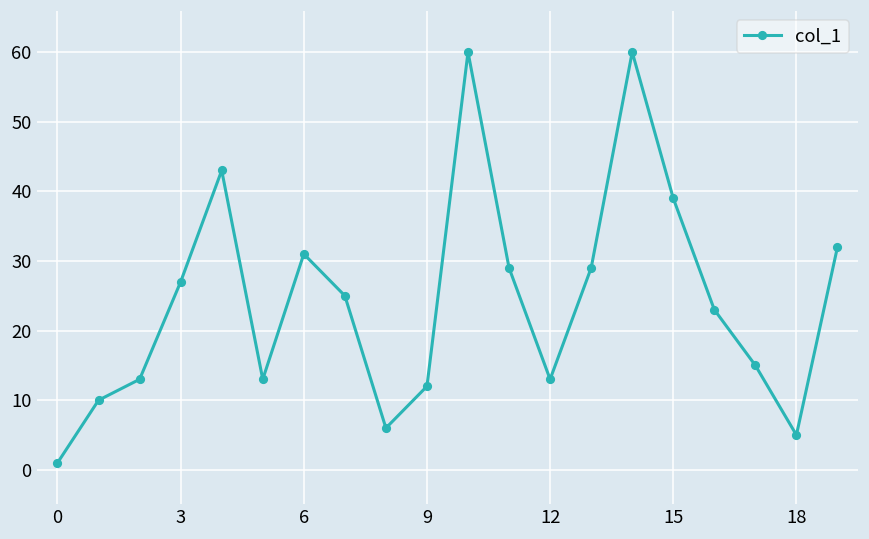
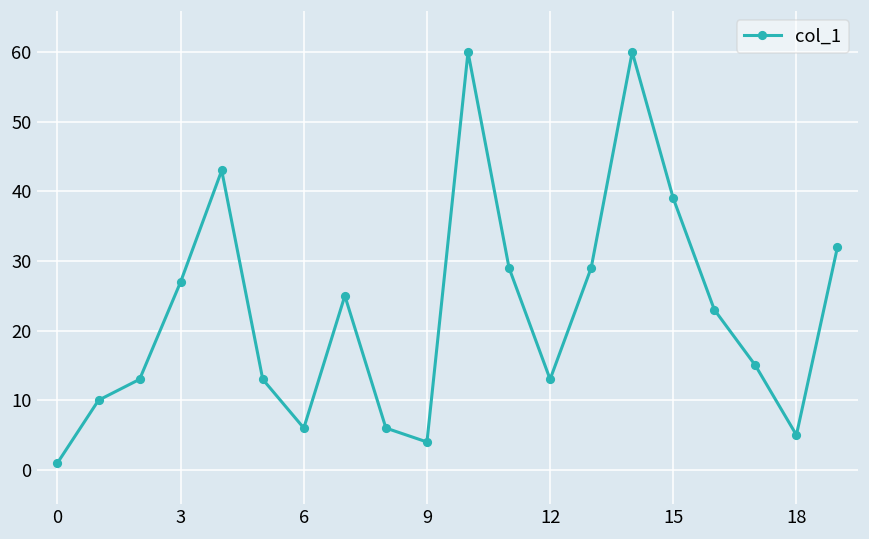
  {
    "0": 1,
    "3": 27,
-   "6": 31,
-   "9": 12,
+   "6": 6,
+   "9": 4,
    "12": 13,
    "15": 39,
    "18": 5
  }
